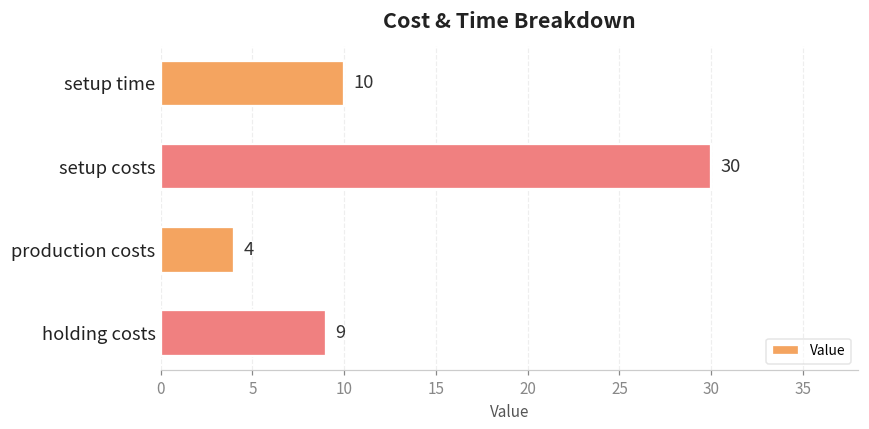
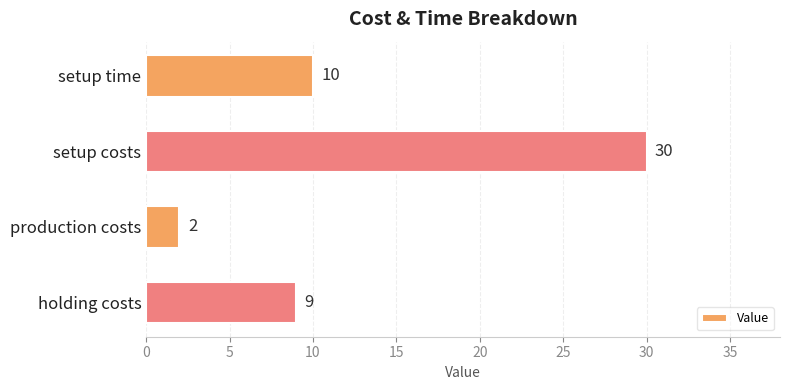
  {
    "setup time": 10,
    "setup costs": 30,
-   "production costs": 4,
+   "production costs": 2,
    "holding costs": 9
  }
